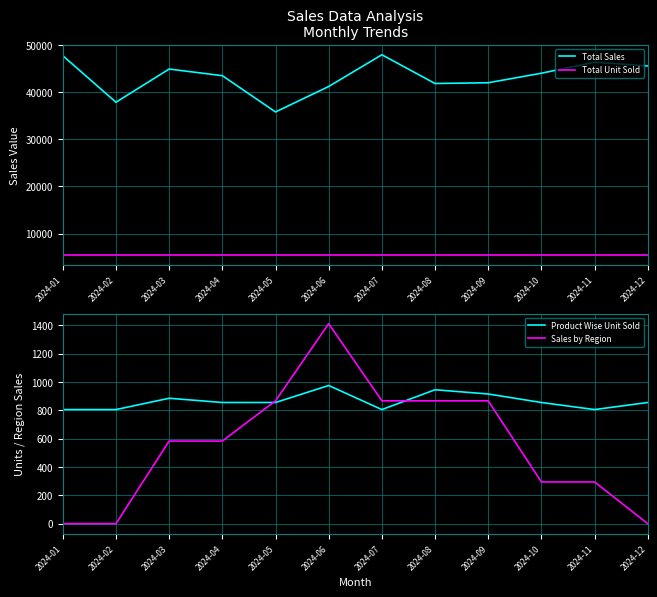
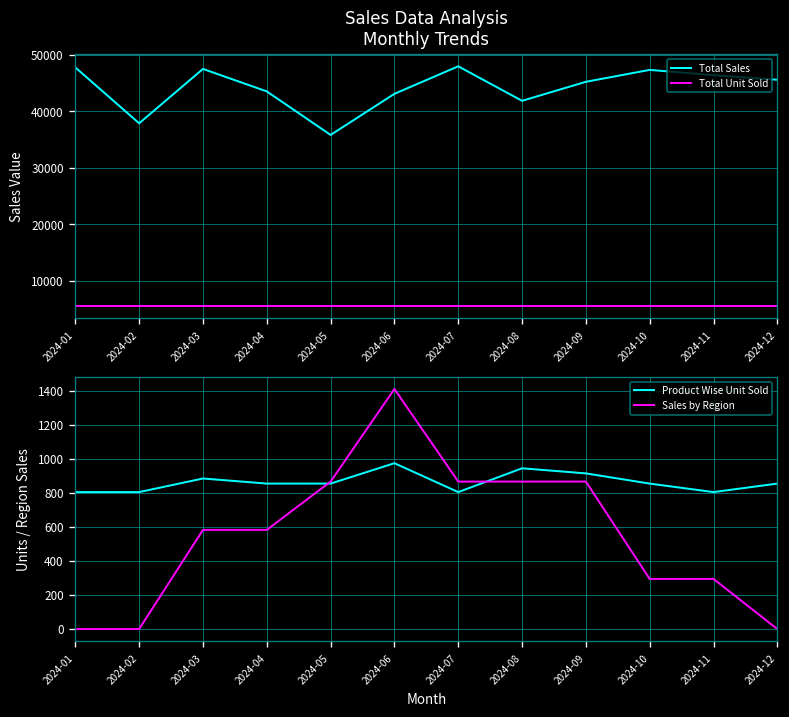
  {
    "Sales Data Analysis Monthly Trends": {
      "Total Sales": {
        "2024-01": 48000,
        "2024-02": 38000,
-       "2024-03": 45000,
+       "2024-03": 47000,
        "2024-04": 43000,
        "2024-05": 36000,
-       "2024-06": 41000,
+       "2024-06": 43000,
        "2024-07": 48000,
        "2024-08": 42000,
-       "2024-09": 42000,
-       "2024-10": 44000,
+       "2024-09": 45000,
+       "2024-10": 47000,
        "2024-12": 46000
      },
      "Total Unit Sold": {
        "2024-01": 6000,
        "2024-02": 6000,
        "2024-03": 6000,
        "2024-04": 6000,
        "2024-05": 6000,
        "2024-06": 6000,
        "2024-07": 6000,
        "2024-08": 6000,
        "2024-09": 6000,
        "2024-10": 6000,
        "2024-11": 6000,
        "2024-12": 6000
      }
    }
  }
